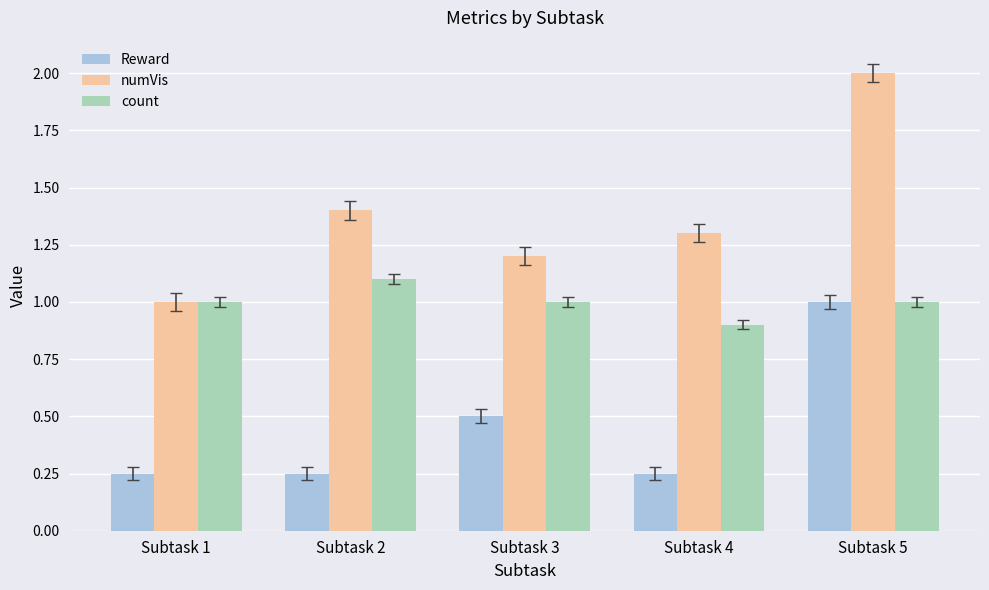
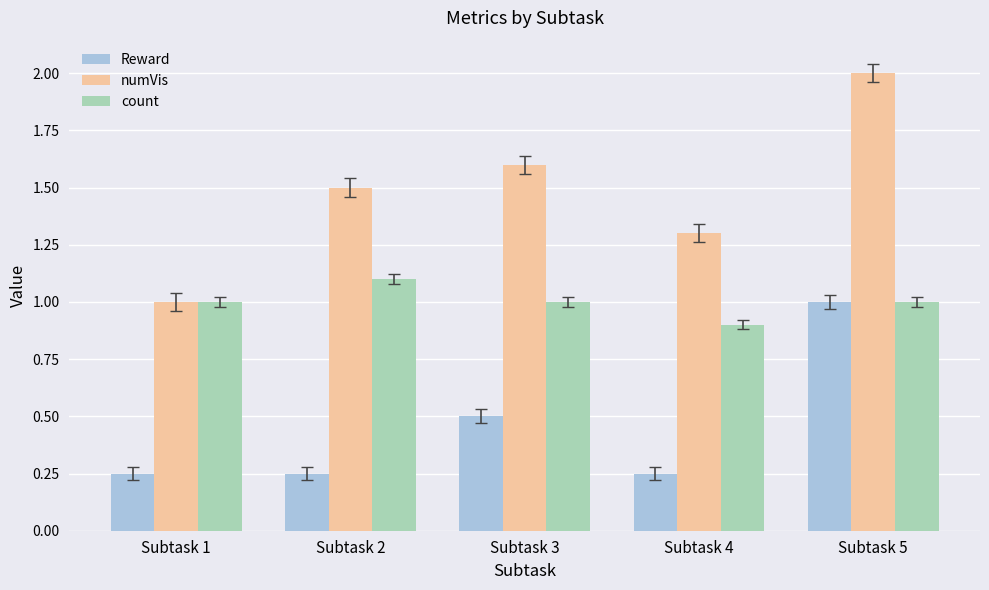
  {
    "numVis": {
      "Subtask 1": 1.0,
-     "Subtask 2": 1.4,
-     "Subtask 3": 1.2,
+     "Subtask 2": 1.5,
+     "Subtask 3": 1.6,
      "Subtask 4": 1.3,
      "Subtask 5": 2.0
    }
  }
